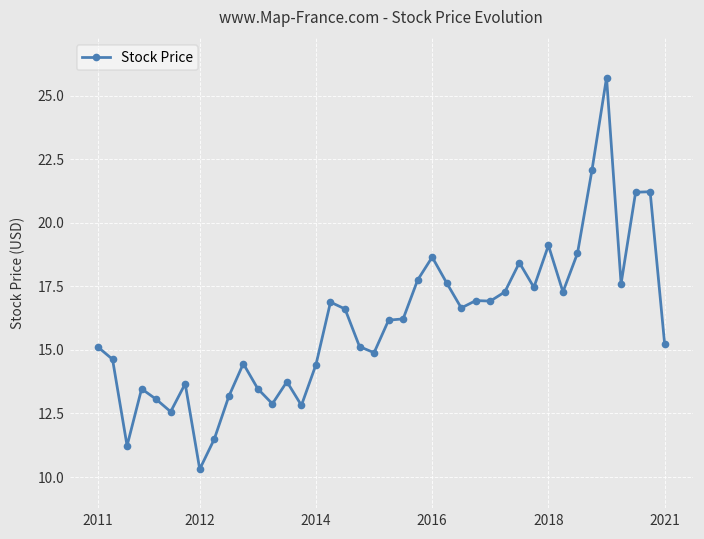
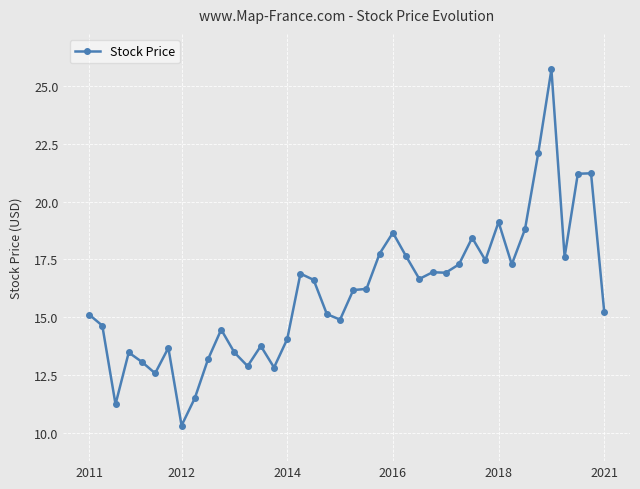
  {
    "2011": 15.1,
    "2012": 10.3,
-   "2014": 14.4,
+   "2014": 14.1,
    "2016": 18.7,
    "2018": 19.1,
    "2021": 15.2
  }
